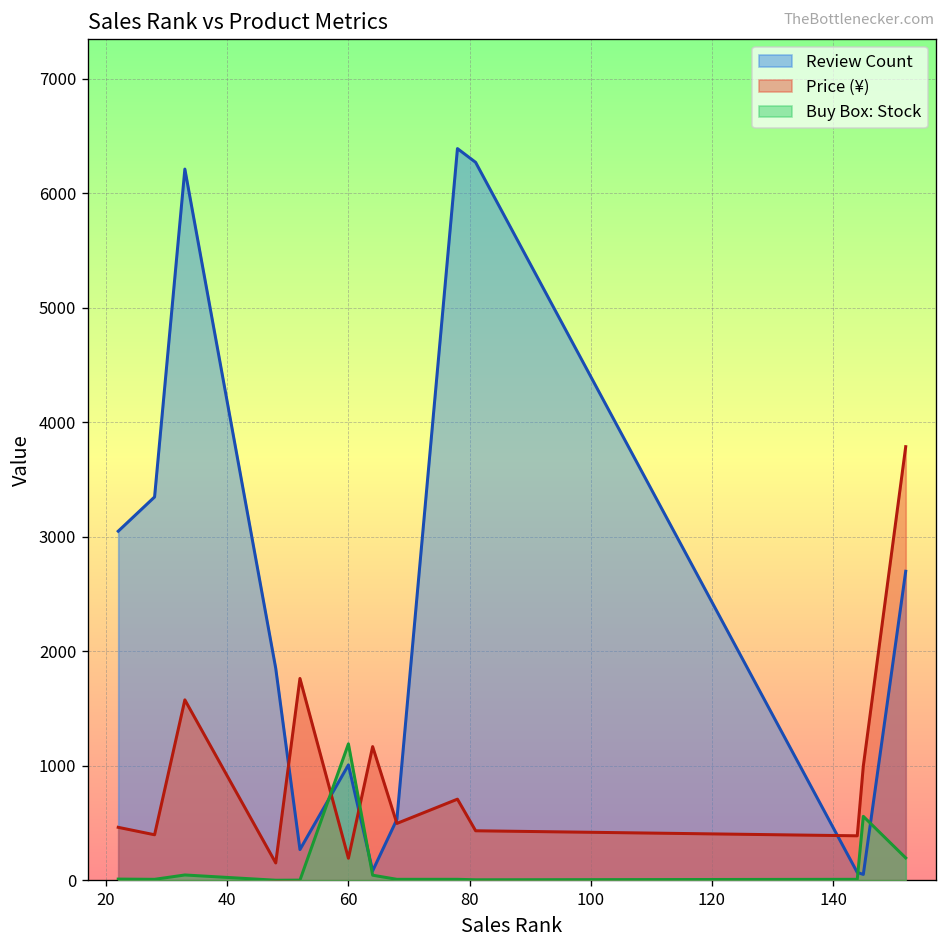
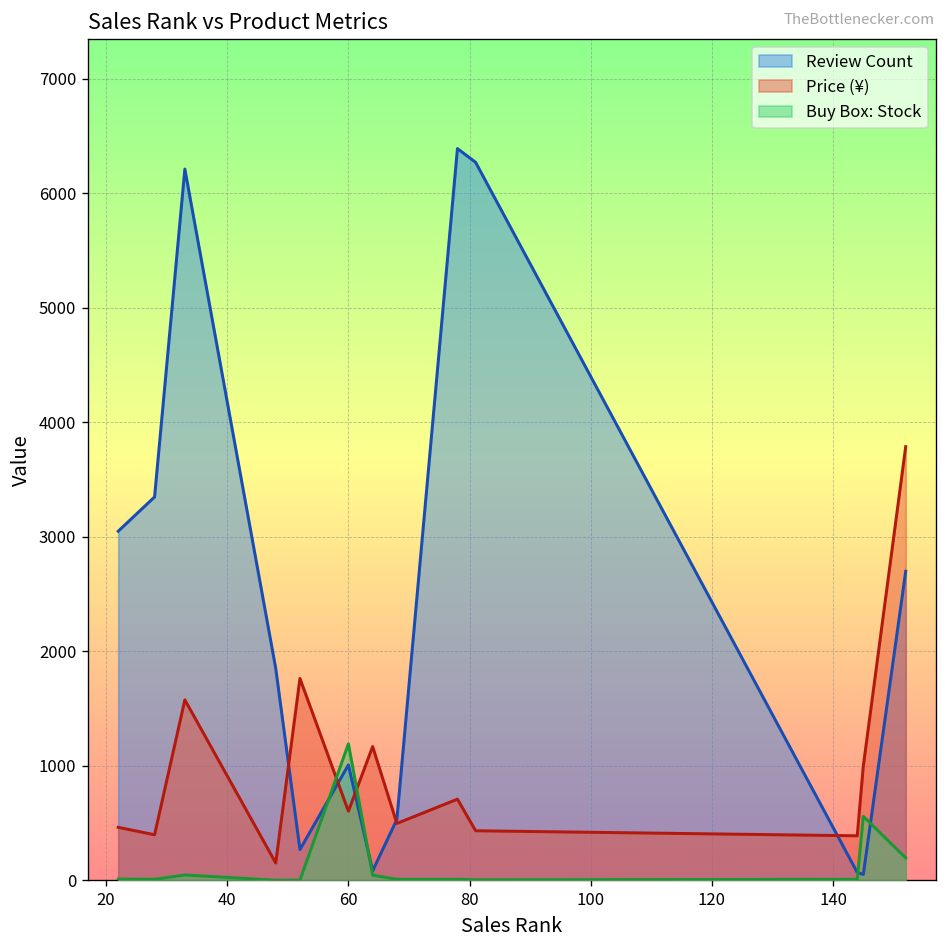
  {
    "Review Count": {
      "60": 1000
    },
    "Price (¥)": {
-     "60": 200
+     "60": 600
    },
    "Buy Box: Stock": {
      "60": 1200
    }
  }
